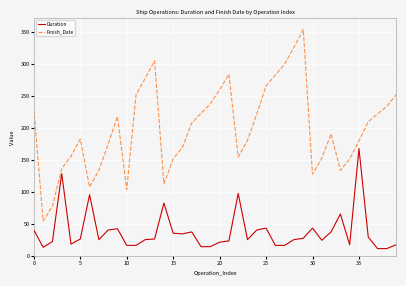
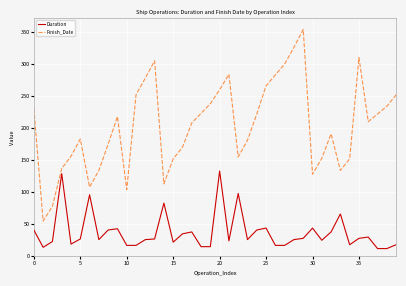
  {
    "Duration": {
      "0": 40,
      "5": 30,
      "10": 20,
-     "15": 40,
-     "20": 20,
+     "15": 20,
+     "20": 130,
      "25": 40,
      "30": 40,
-     "35": 170
+     "35": 30
    },
    "Finish_Date": {
      "0": 230,
      "5": 180,
      "10": 100,
      "15": 150,
      "20": 260,
      "25": 270,
      "30": 130,
-     "35": 180
+     "35": 310
    }
  }
